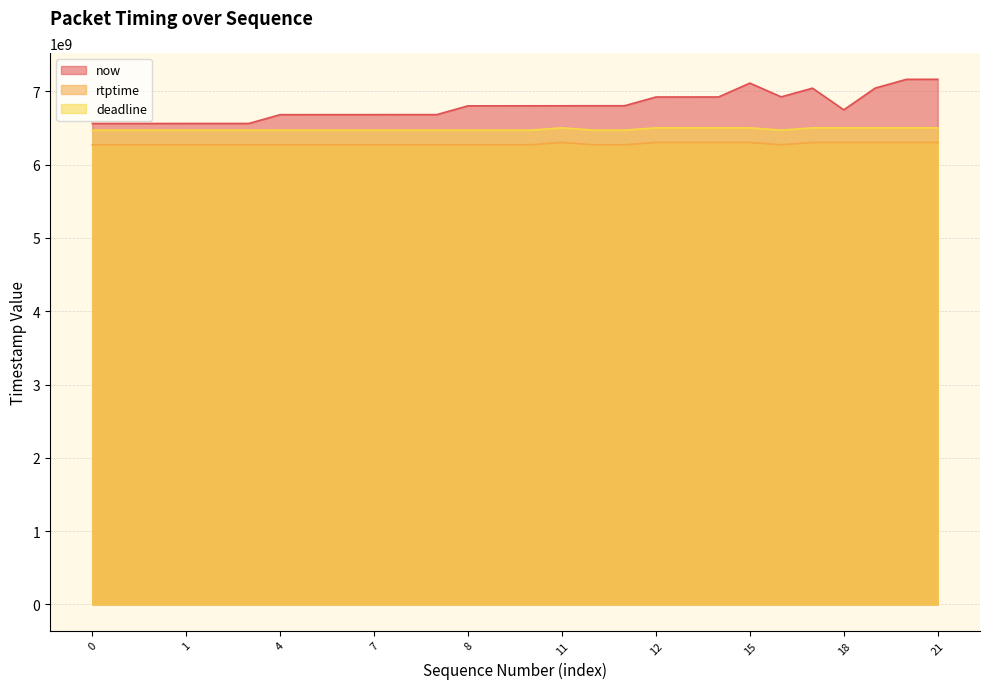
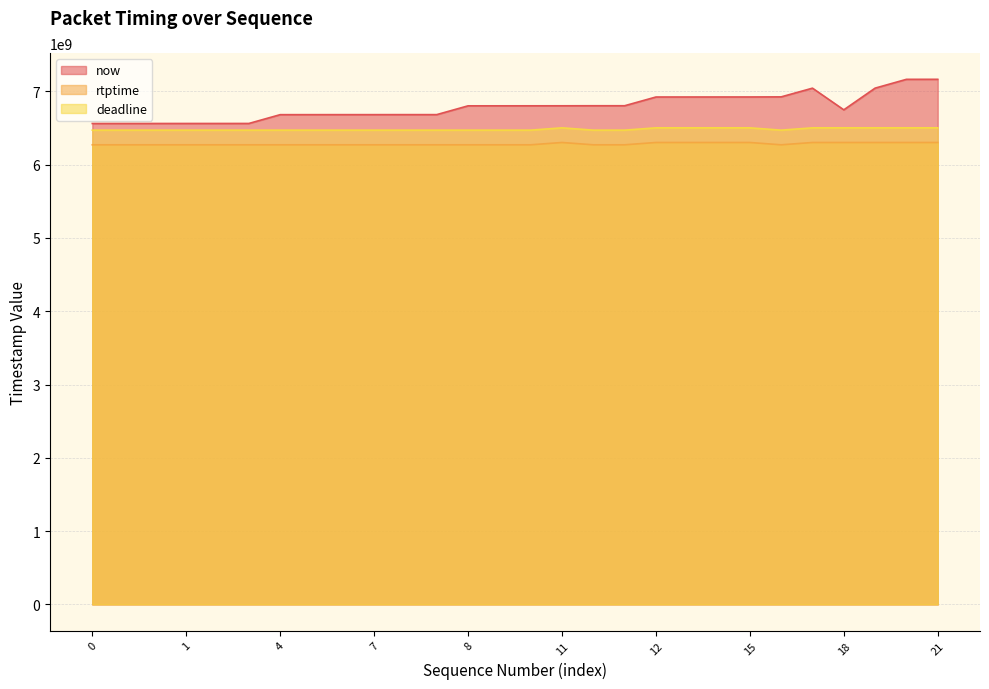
  {
    "now": {
      "0": 6600000000,
      "12": 6900000000,
-     "15": 7100000000,
+     "15": 6900000000,
      "18": 6700000000,
      "21": 7200000000
    }
  }
